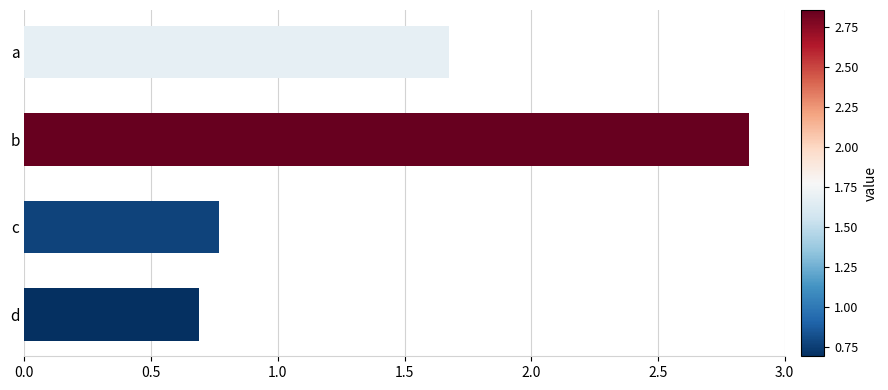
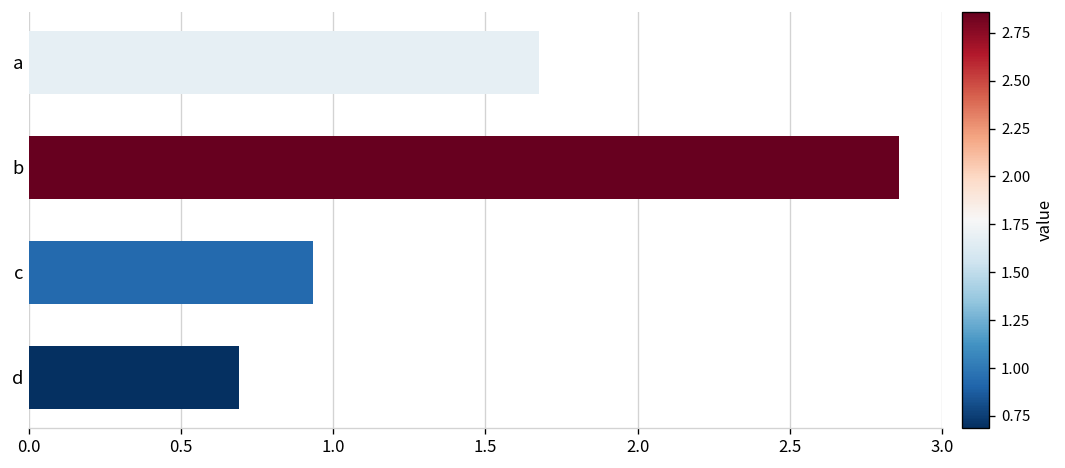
  {
    "a": 1.68,
    "b": 2.86,
-   "c": 0.77,
+   "c": 0.93,
    "d": 0.69
  }
